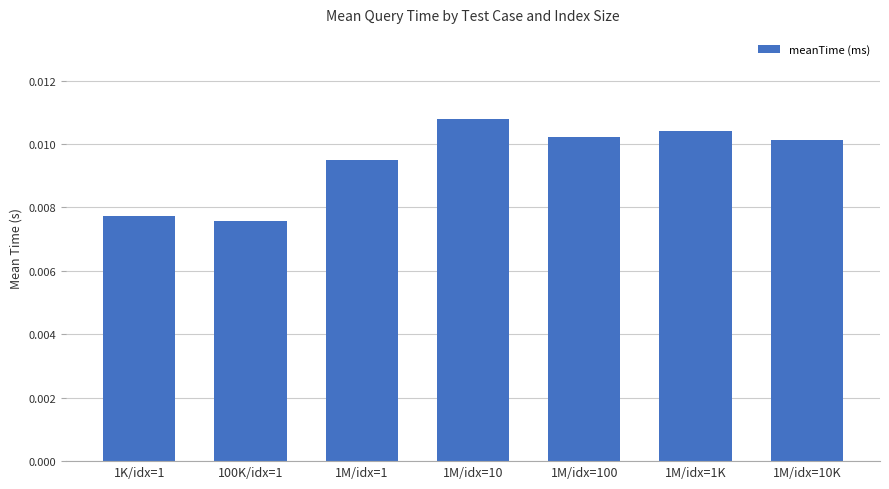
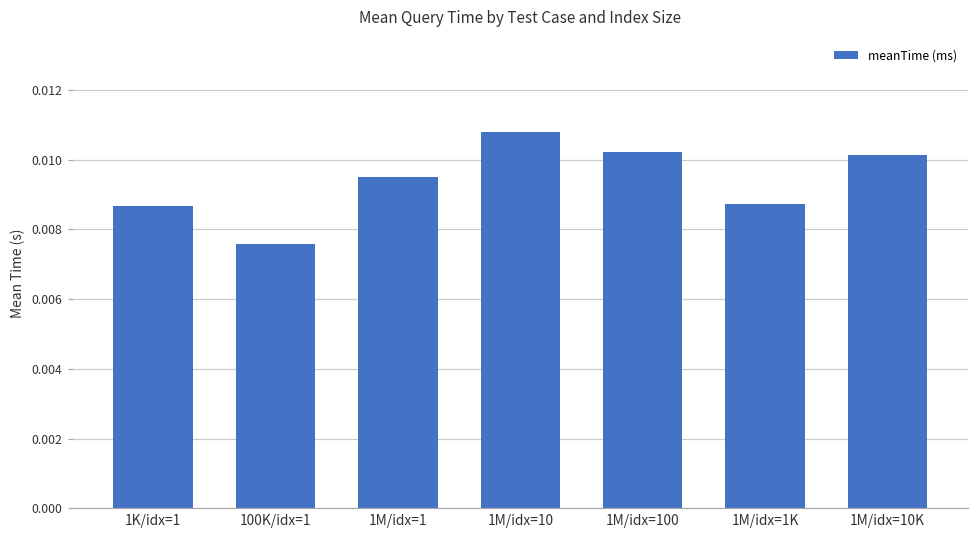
  {
-   "1K/idx=1": 0.0077,
+   "1K/idx=1": 0.0087,
    "100K/idx=1": 0.0076,
    "1M/idx=1": 0.0095,
    "1M/idx=10": 0.0108,
    "1M/idx=100": 0.0102,
-   "1M/idx=1K": 0.0104,
+   "1M/idx=1K": 0.0087,
    "1M/idx=10K": 0.0101
  }
